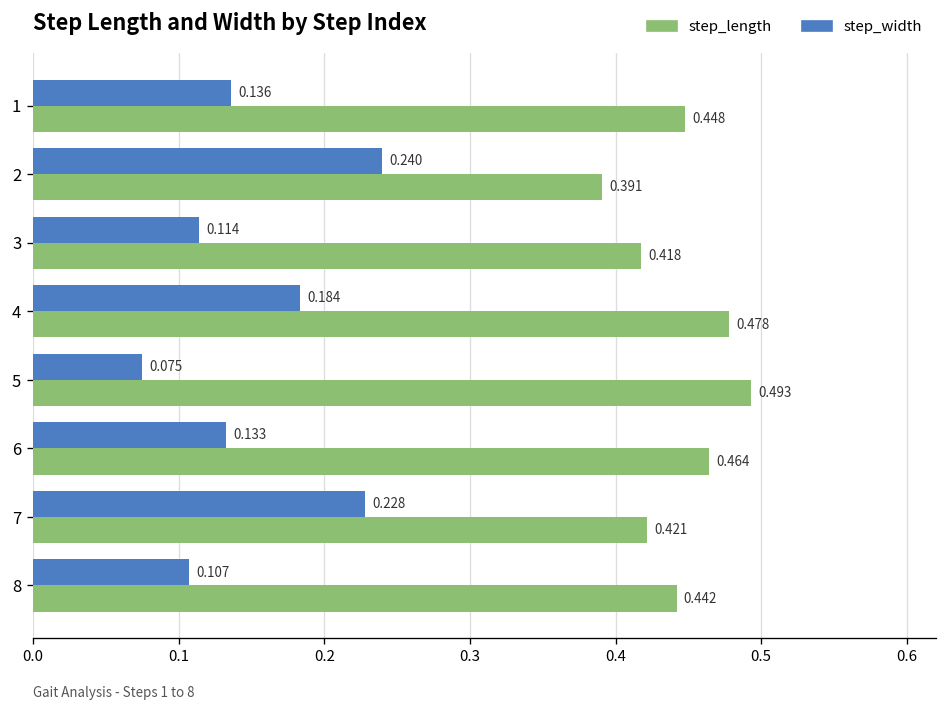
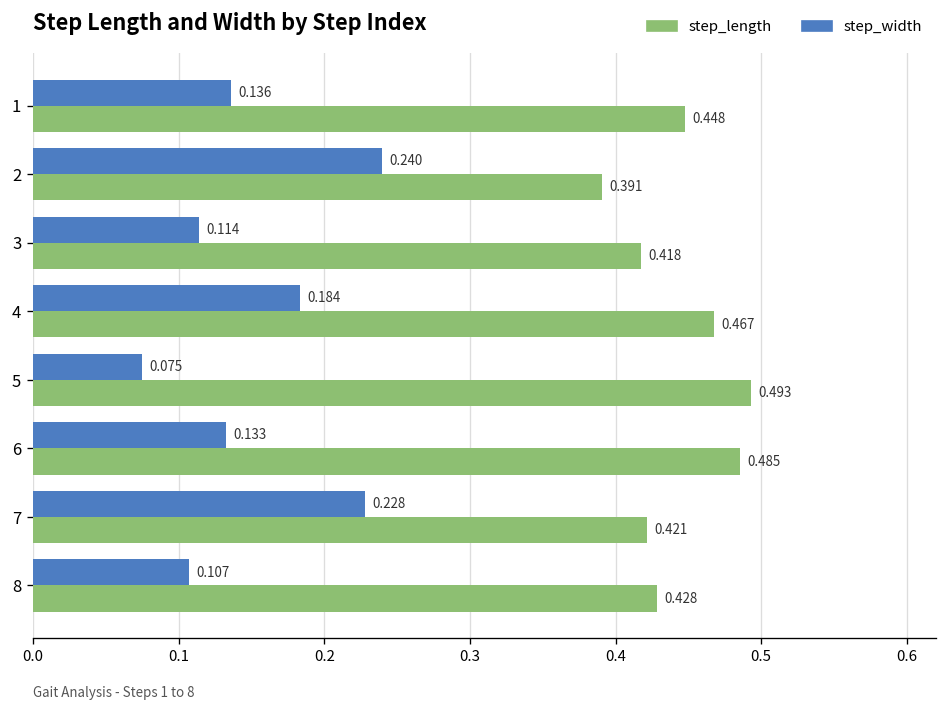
  {
    "step_length": {
      "1": 0.448,
      "2": 0.391,
      "3": 0.418,
-     "4": 0.478,
+     "4": 0.467,
      "5": 0.493,
-     "6": 0.464,
+     "6": 0.485,
      "7": 0.421,
-     "8": 0.442
+     "8": 0.428
    },
    "step_width": {
      "1": 0.136,
      "2": 0.240,
      "3": 0.114,
      "4": 0.184,
      "5": 0.075,
      "6": 0.133,
      "7": 0.228,
      "8": 0.107
    }
  }
